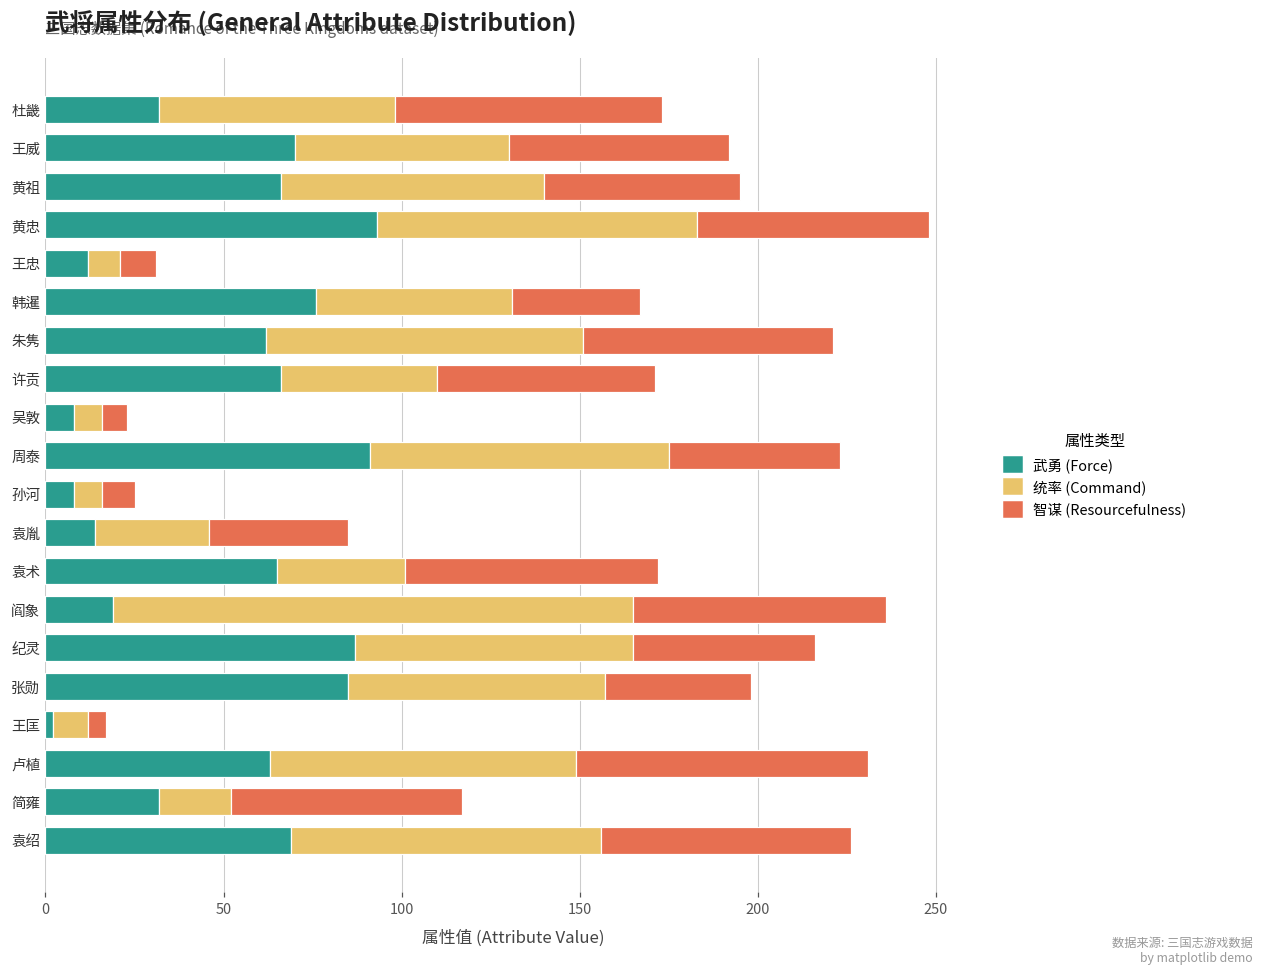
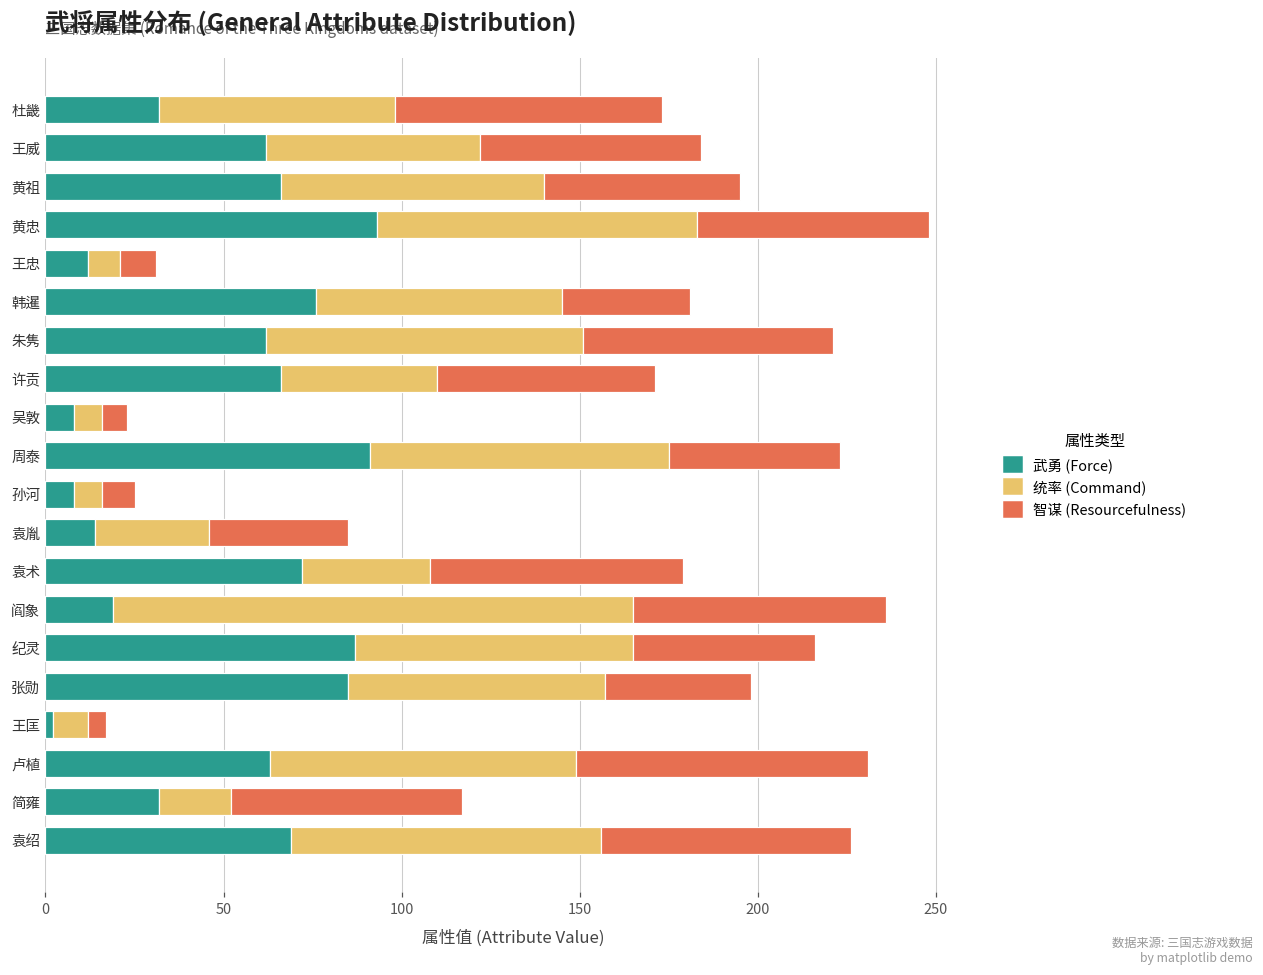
  {
    "武勇 (Force)": {
      "杜畿": 32,
-     "王威": 70,
+     "王威": 62,
      "黄祖": 66,
      "黄忠": 93,
      "王忠": 12,
      "韩暹": 76,
      "朱隽": 62,
      "许贡": 66,
      "吴敦": 8,
      "周泰": 91,
      "孙河": 8,
      "袁胤": 14,
-     "袁术": 65,
+     "袁术": 72,
      "阎象": 19,
      "纪灵": 87,
      "张勋": 85,
      "王匡": 2,
      "卢植": 63,
      "简雍": 32,
      "袁绍": 69
    },
    "统率 (Command)": {
      "杜畿": 66,
      "王威": 60,
      "黄祖": 74,
      "黄忠": 90,
      "王忠": 9,
-     "韩暹": 55,
+     "韩暹": 69,
      "朱隽": 89,
      "许贡": 44,
      "吴敦": 8,
      "周泰": 84,
      "孙河": 8,
      "袁胤": 32,
      "袁术": 36,
      "阎象": 146,
      "纪灵": 78,
      "张勋": 72,
      "王匡": 10,
      "卢植": 86,
      "简雍": 20,
      "袁绍": 87
    },
    "智谋 (Resourcefulness)": {
      "杜畿": 75,
      "王威": 62,
      "黄祖": 55,
      "黄忠": 65,
      "王忠": 10,
      "韩暹": 36,
      "朱隽": 70,
      "许贡": 61,
      "吴敦": 7,
      "周泰": 48,
      "孙河": 9,
      "袁胤": 39,
      "袁术": 71,
      "阎象": 71,
      "纪灵": 51,
      "张勋": 41,
      "王匡": 5,
      "卢植": 82,
      "简雍": 65,
      "袁绍": 70
    }
  }
